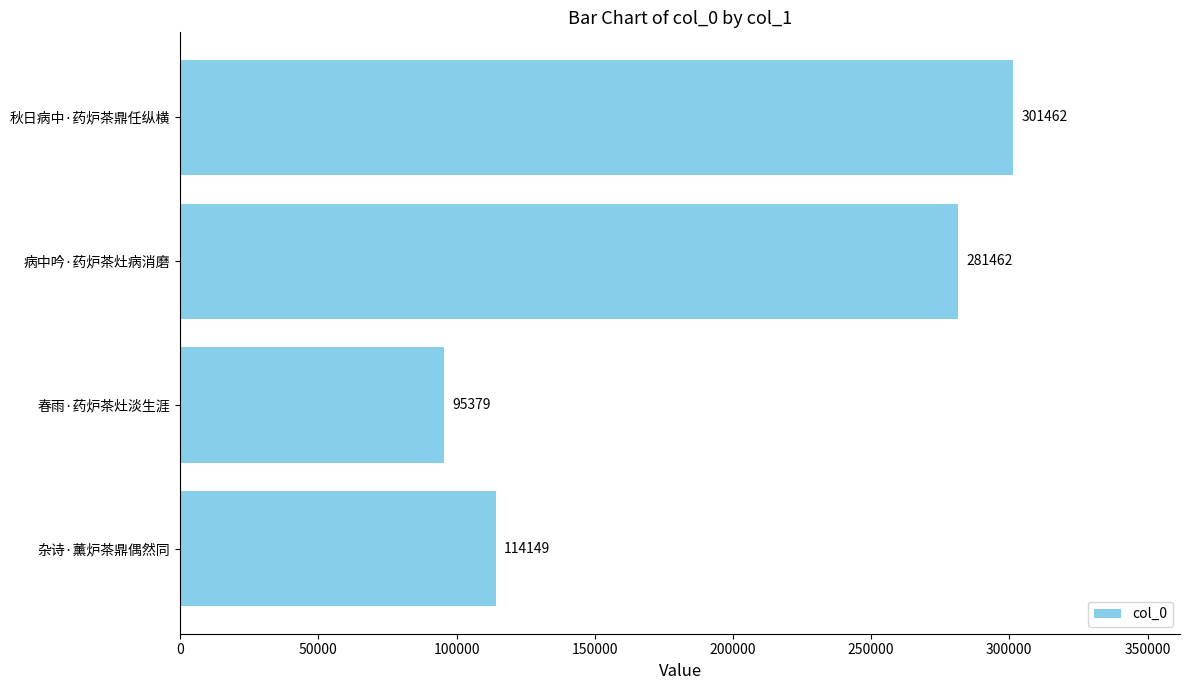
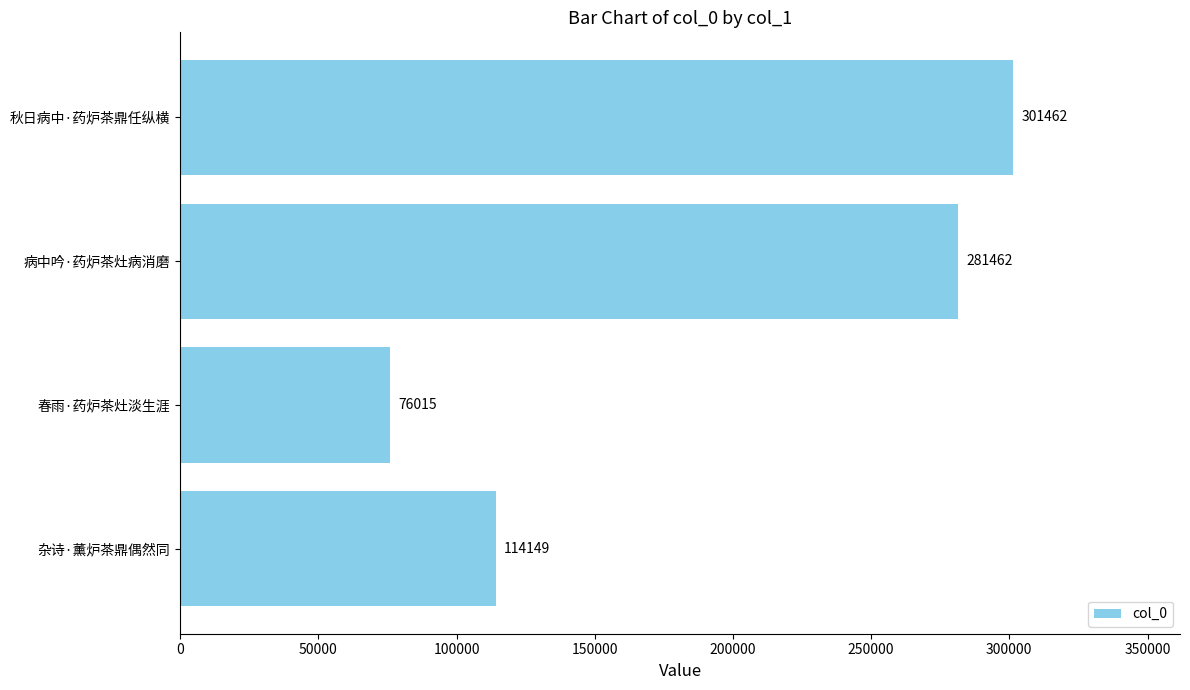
  {
    "秋日病中·药炉茶鼎任纵横": 301462,
    "病中吟·药炉茶灶病消磨": 281462,
-   "春雨·药炉茶灶淡生涯": 95379,
+   "春雨·药炉茶灶淡生涯": 76015,
    "杂诗·薰炉茶鼎偶然同": 114149
  }
